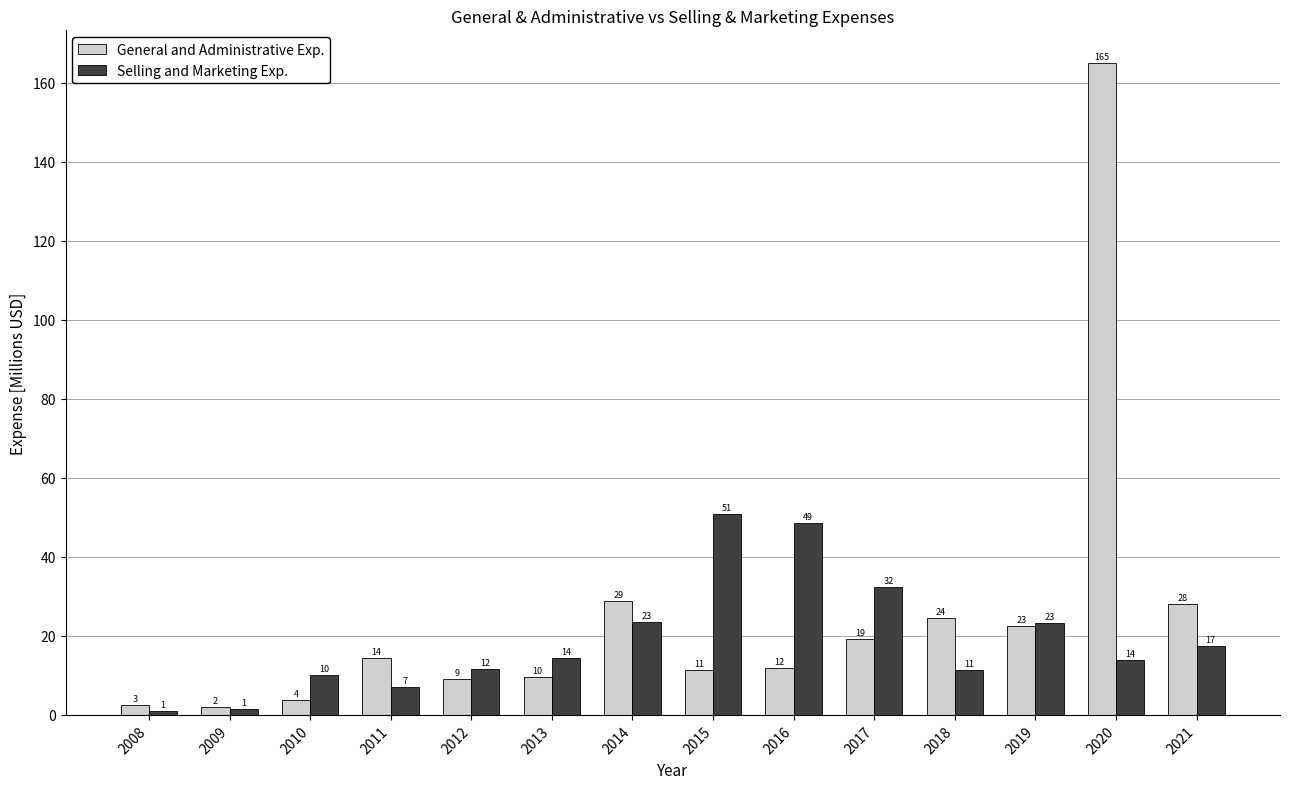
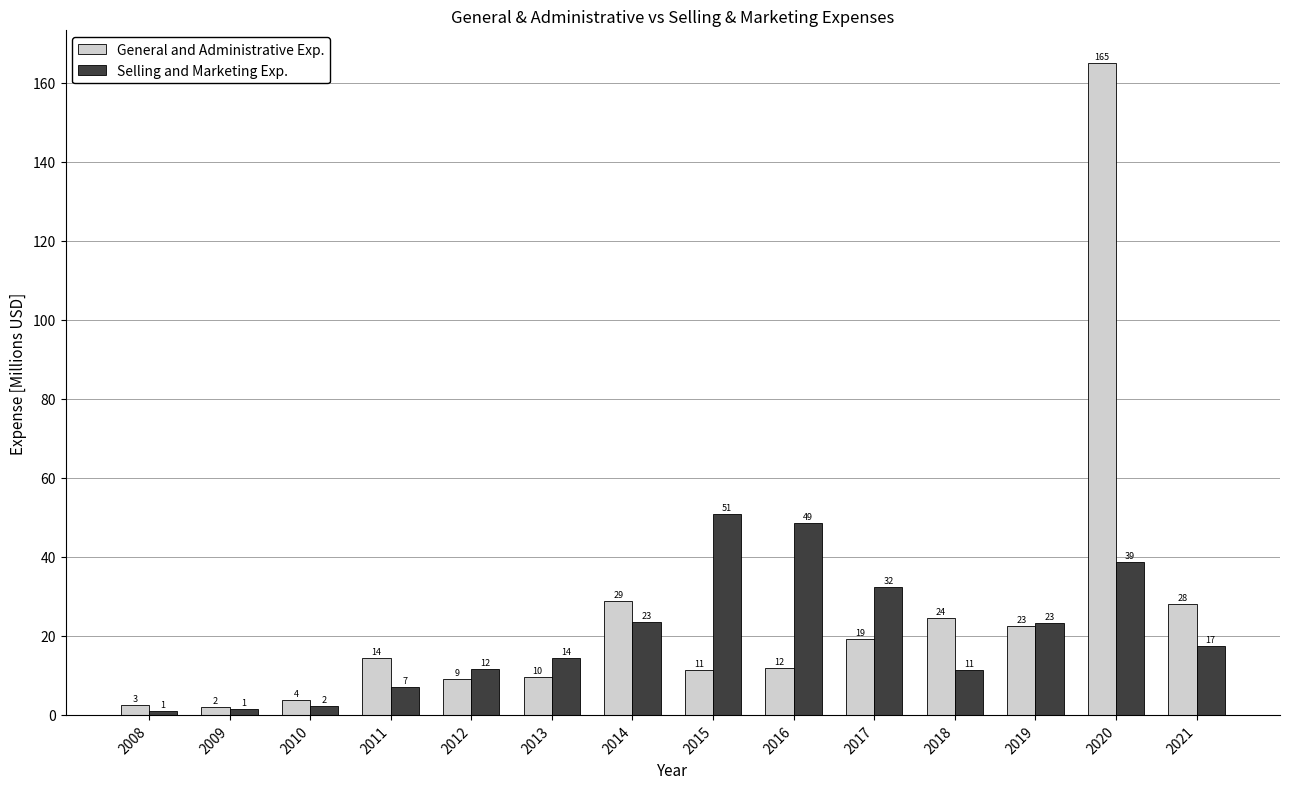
  {
    "General and Administrative Exp.": {
      "2008": 3,
      "2009": 2,
      "2010": 4,
      "2011": 14,
      "2012": 9,
      "2013": 10,
      "2014": 29,
      "2015": 11,
      "2016": 12,
      "2017": 19,
      "2018": 24,
      "2019": 23,
      "2020": 165,
      "2021": 28
    },
    "Selling and Marketing Exp.": {
      "2008": 1,
      "2009": 1,
-     "2010": 10,
+     "2010": 2,
      "2011": 7,
      "2012": 12,
      "2013": 14,
      "2014": 23,
      "2015": 51,
      "2016": 49,
      "2017": 32,
      "2018": 11,
      "2019": 23,
-     "2020": 14,
+     "2020": 39,
      "2021": 17
    }
  }
